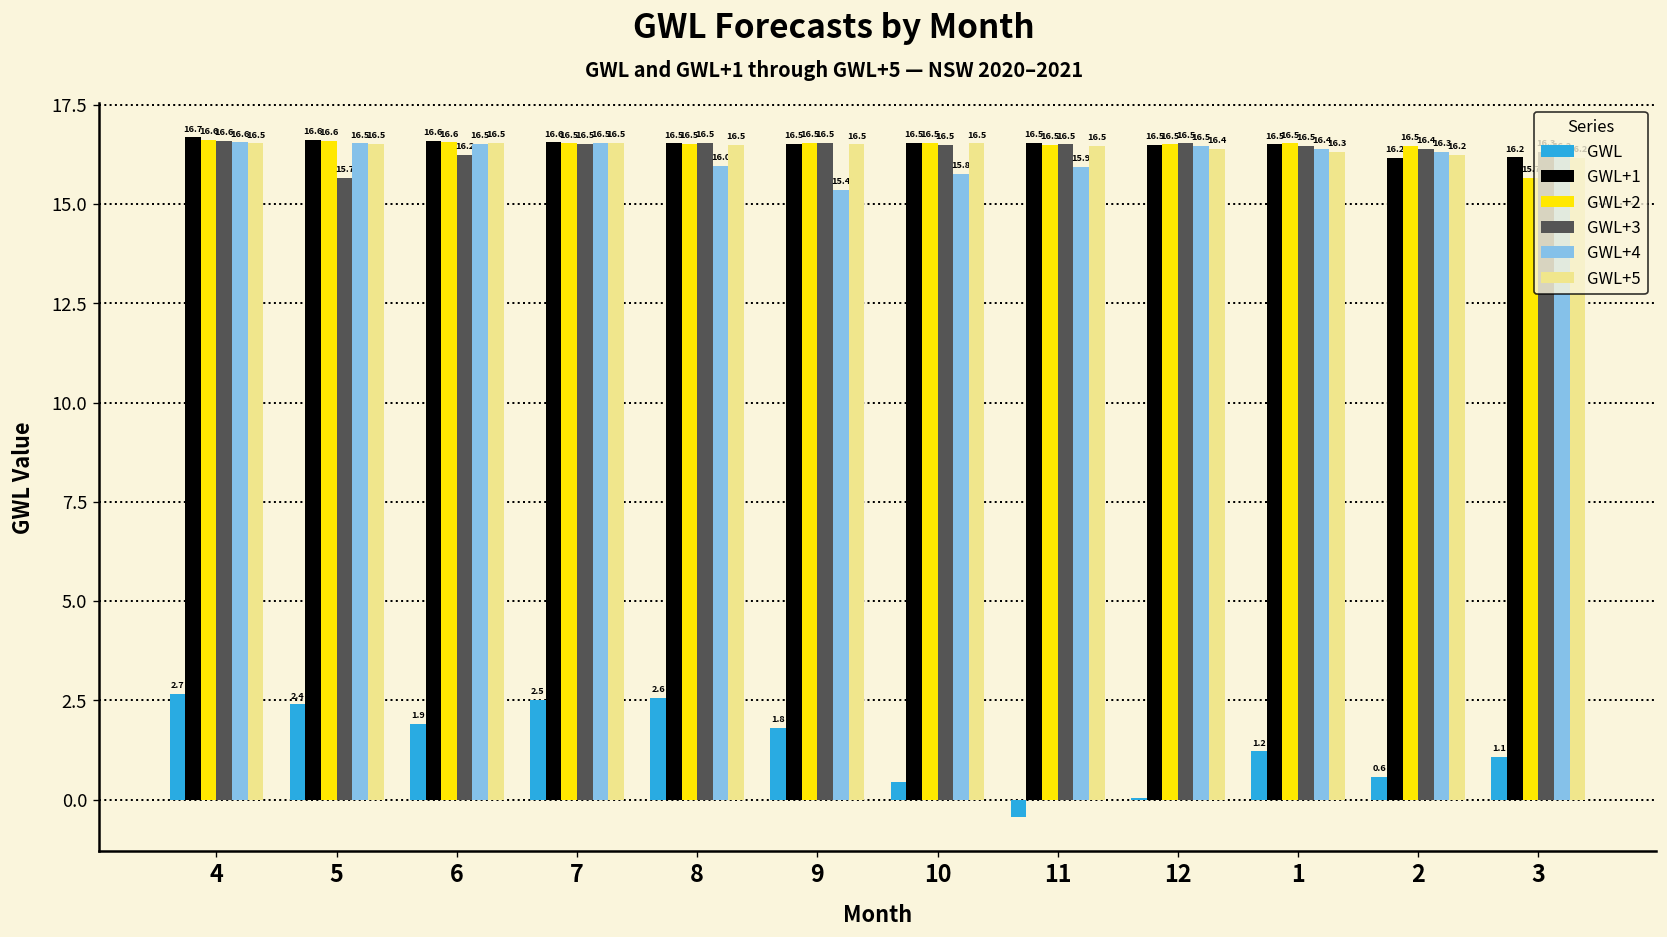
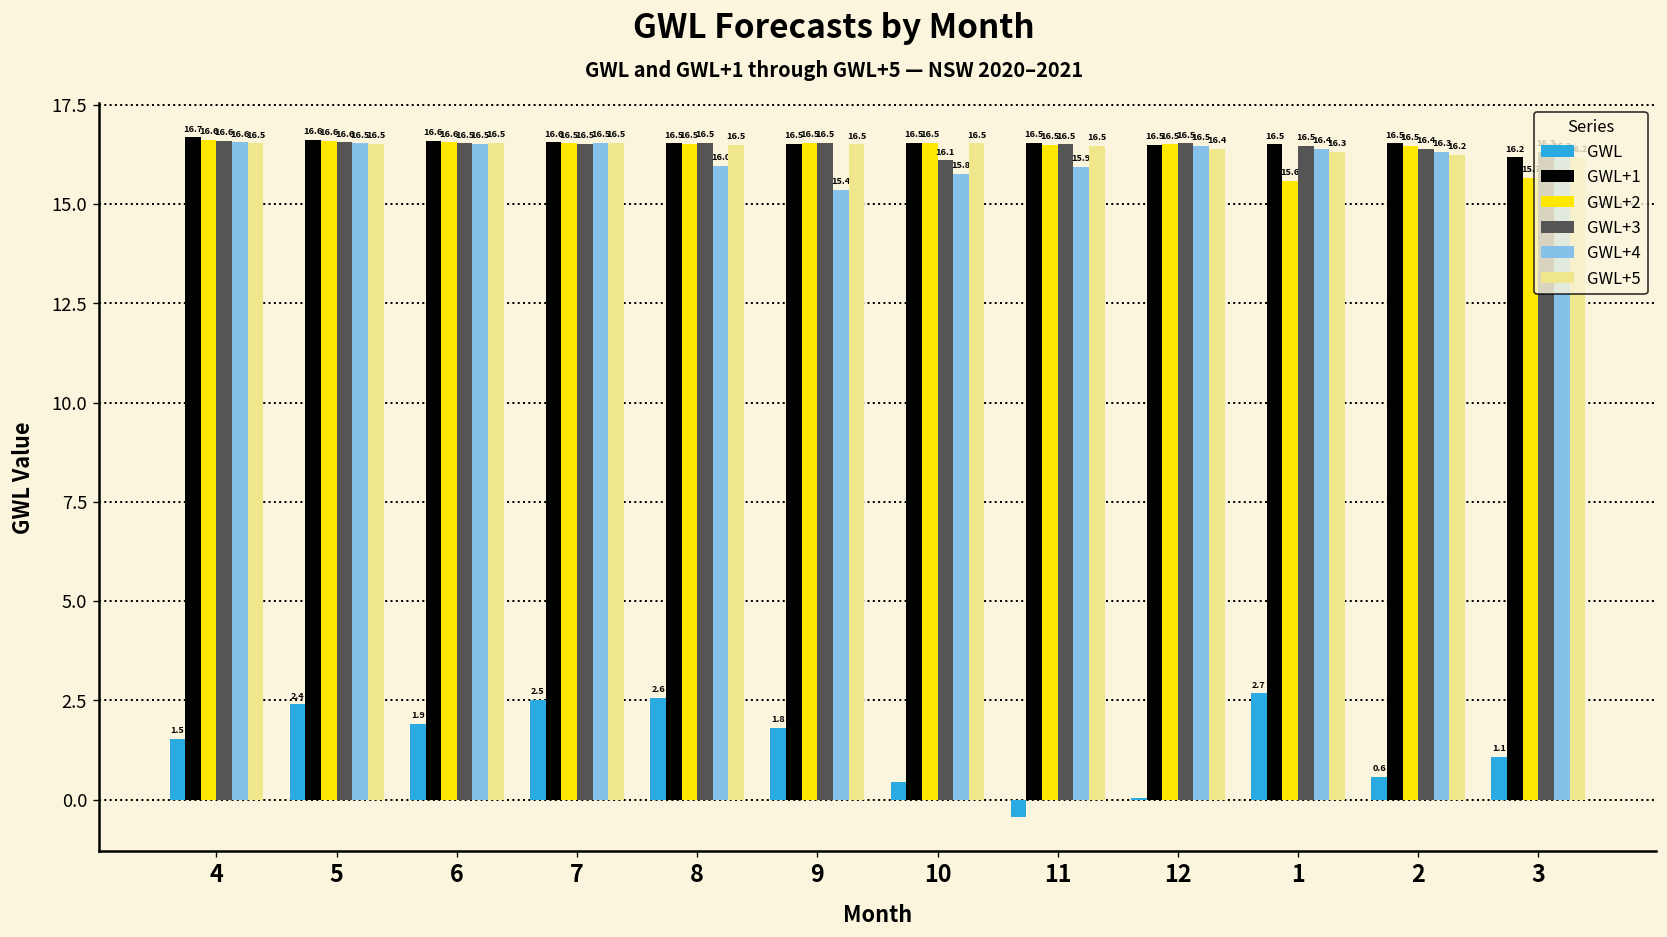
  {
    "GWL": {
-     "4": 2.7,
+     "4": 1.5,
      "5": 2.4,
      "6": 1.9,
      "7": 2.5,
      "8": 2.6,
      "9": 1.8,
-     "1": 1.2,
+     "1": 2.7,
      "2": 0.6,
      "3": 1.1
    },
    "GWL+1": {
      "4": 16.7,
-     "2": 16.2,
+     "2": 16.5,
      "3": 16.2
    },
    "GWL+2": {
-     "1": 16.5,
+     "1": 15.6,
      "2": 16.5
    },
    "GWL+3": {
-     "5": 15.7,
-     "6": 16.2,
-     "10": 16.5,
+     "5": 16.6,
+     "6": 16.5,
+     "10": 16.1,
      "1": 16.5,
      "2": 16.4
    },
    "GWL+4": {
      "8": 16.0,
      "9": 15.4,
      "10": 15.8,
      "11": 15.9,
      "12": 16.5,
      "1": 16.4,
      "2": 16.3
    },
    "GWL+5": {
      "8": 16.5,
      "9": 16.5,
      "10": 16.5,
      "11": 16.5,
      "12": 16.4,
      "1": 16.3,
      "2": 16.2
    }
  }
